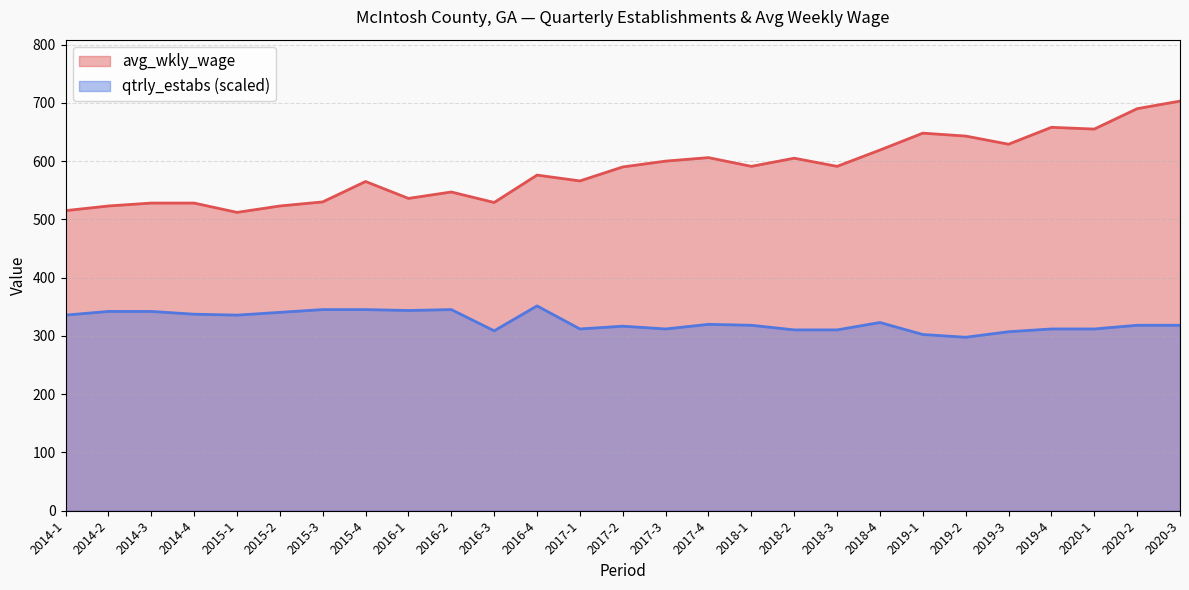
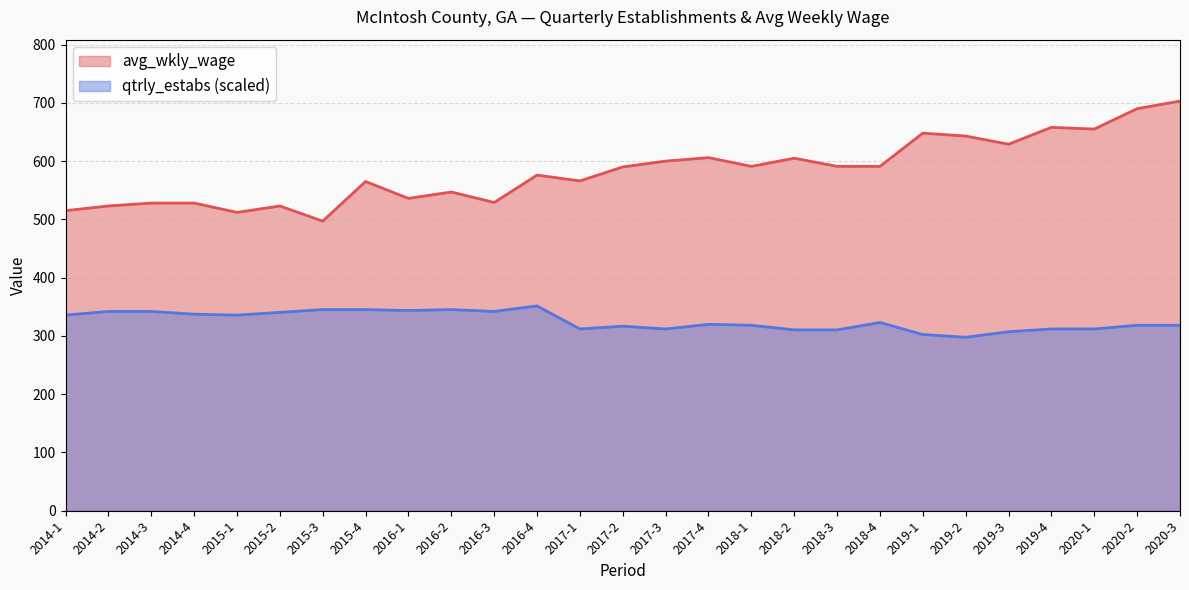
  {
    "avg_wkly_wage": {
      "2014-1": 520,
      "2014-2": 520,
      "2014-3": 530,
      "2014-4": 530,
      "2015-1": 510,
      "2015-2": 520,
-     "2015-3": 530,
+     "2015-3": 500,
      "2015-4": 570,
      "2016-1": 540,
      "2016-2": 550,
      "2016-3": 530,
      "2016-4": 580,
      "2017-1": 570,
      "2017-2": 590,
      "2017-3": 600,
      "2017-4": 610,
      "2018-1": 590,
      "2018-2": 610,
      "2018-3": 590,
-     "2018-4": 620,
+     "2018-4": 590,
      "2019-1": 650,
      "2019-2": 640,
      "2019-3": 630,
      "2019-4": 660,
      "2020-1": 660,
      "2020-2": 690,
      "2020-3": 700
    },
    "qtrly_estabs (scaled)": {
      "2014-1": 340,
      "2014-2": 340,
      "2014-3": 340,
      "2014-4": 340,
      "2015-1": 340,
      "2015-2": 340,
      "2015-3": 350,
      "2015-4": 350,
      "2016-1": 340,
      "2016-2": 350,
-     "2016-3": 310,
+     "2016-3": 340,
      "2016-4": 350,
      "2017-1": 310,
      "2017-2": 320,
      "2017-3": 310,
      "2017-4": 320,
      "2018-1": 320,
      "2018-2": 310,
      "2018-3": 310,
      "2018-4": 320,
      "2019-1": 300,
      "2019-2": 300,
      "2019-3": 310,
      "2019-4": 310,
      "2020-1": 310,
      "2020-2": 320,
      "2020-3": 320
    }
  }
